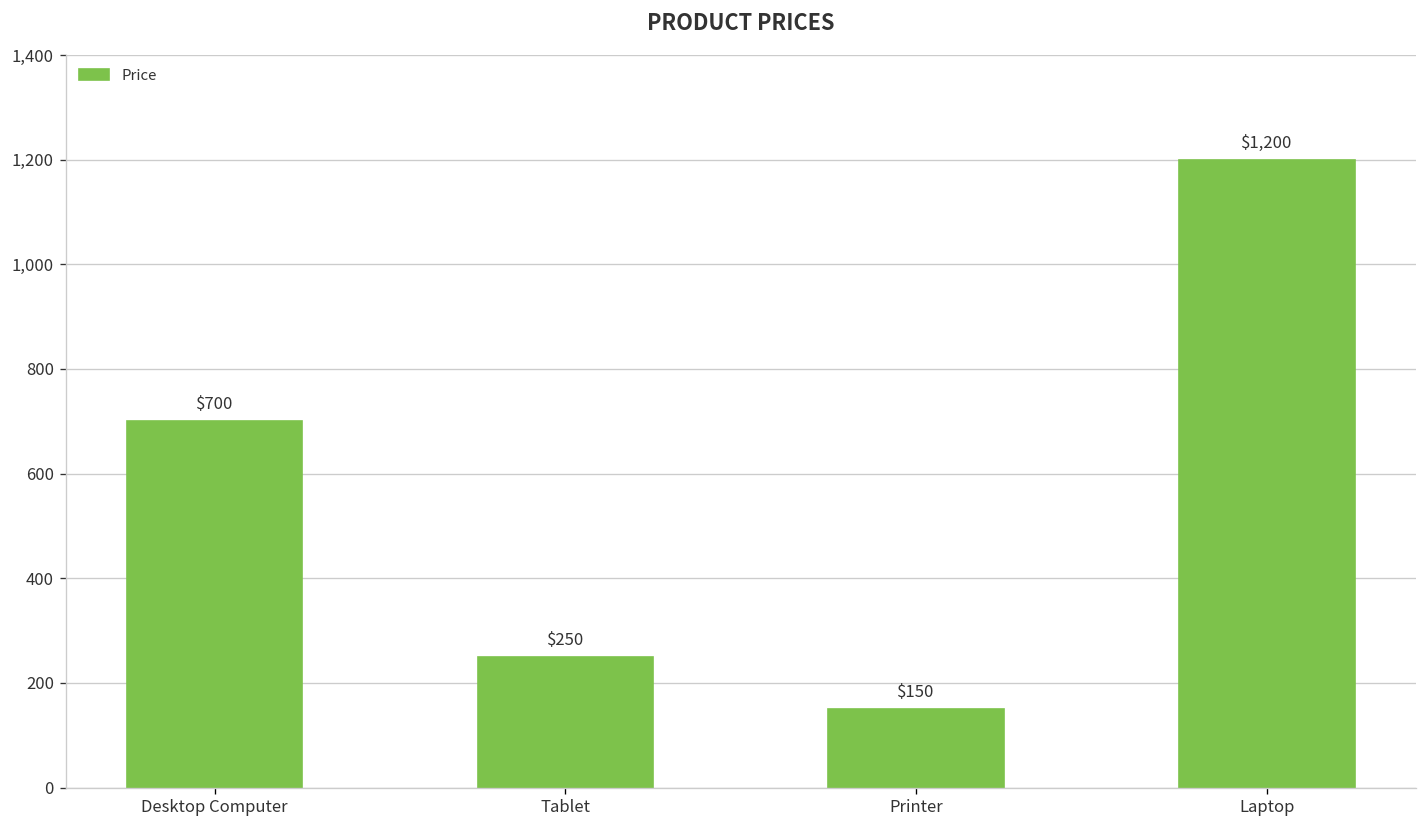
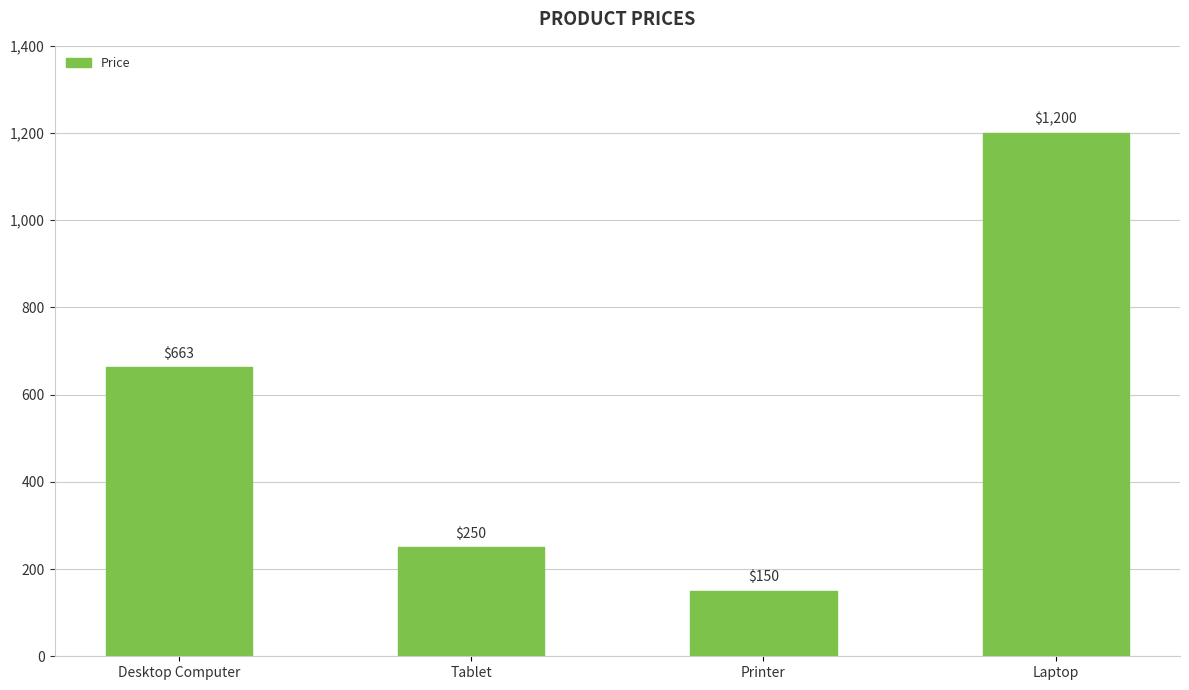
  {
-   "Desktop Computer": "$700",
+   "Desktop Computer": "$663",
    "Tablet": "$250",
    "Printer": "$150",
    "Laptop": "$1,200"
  }
